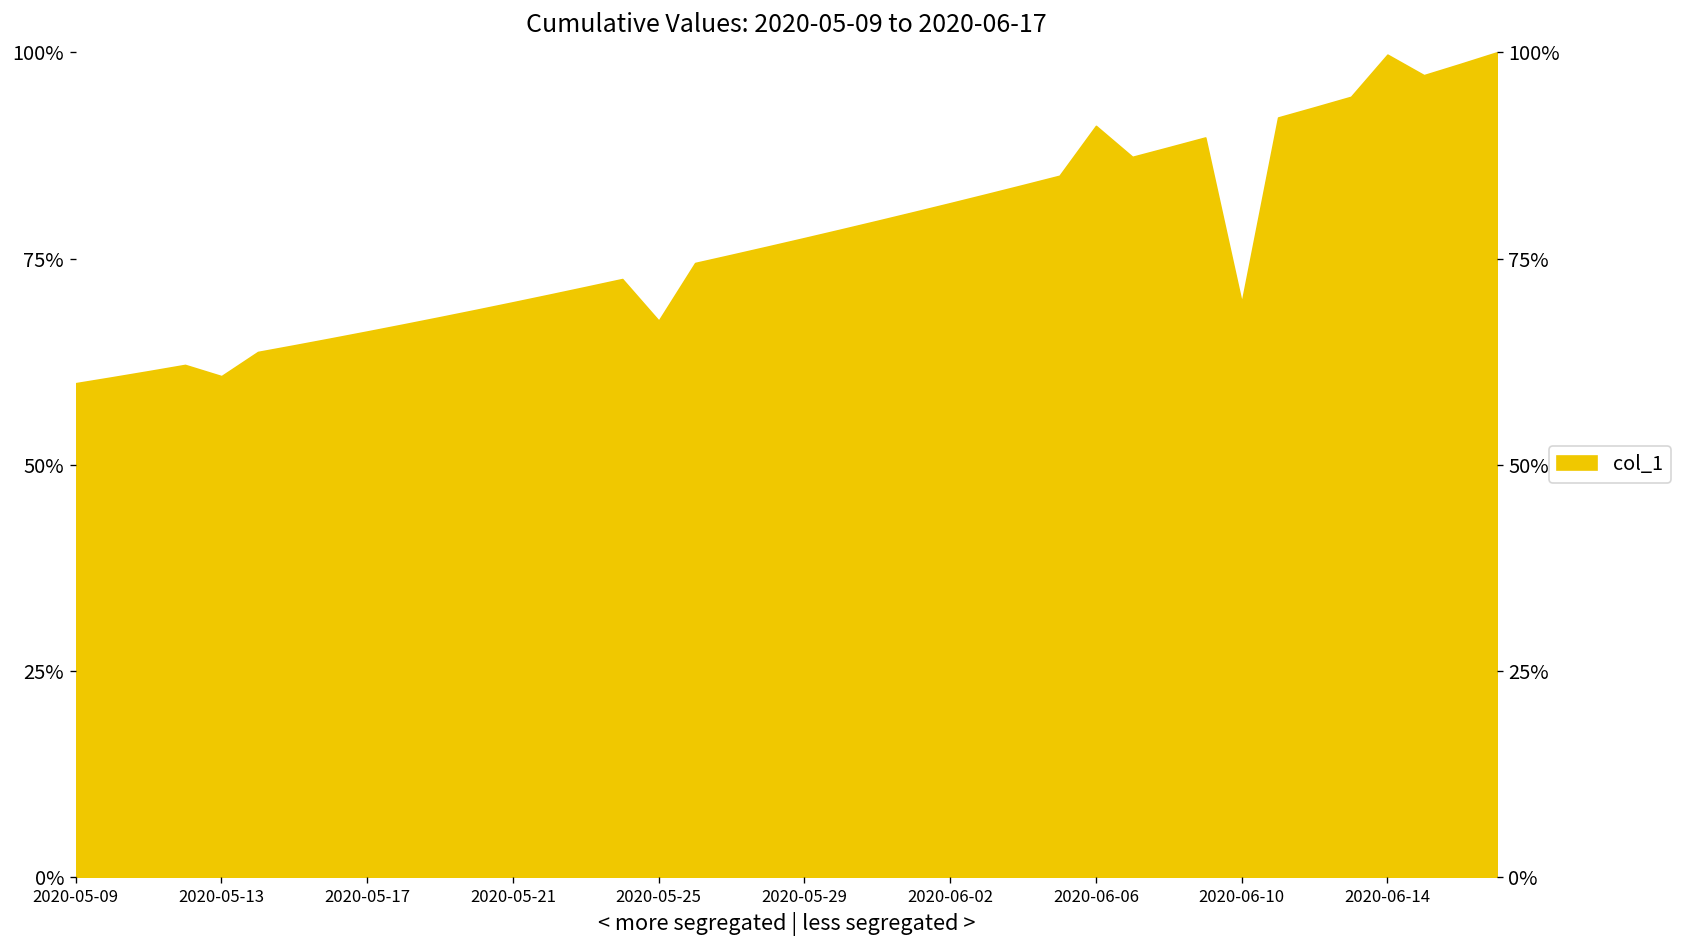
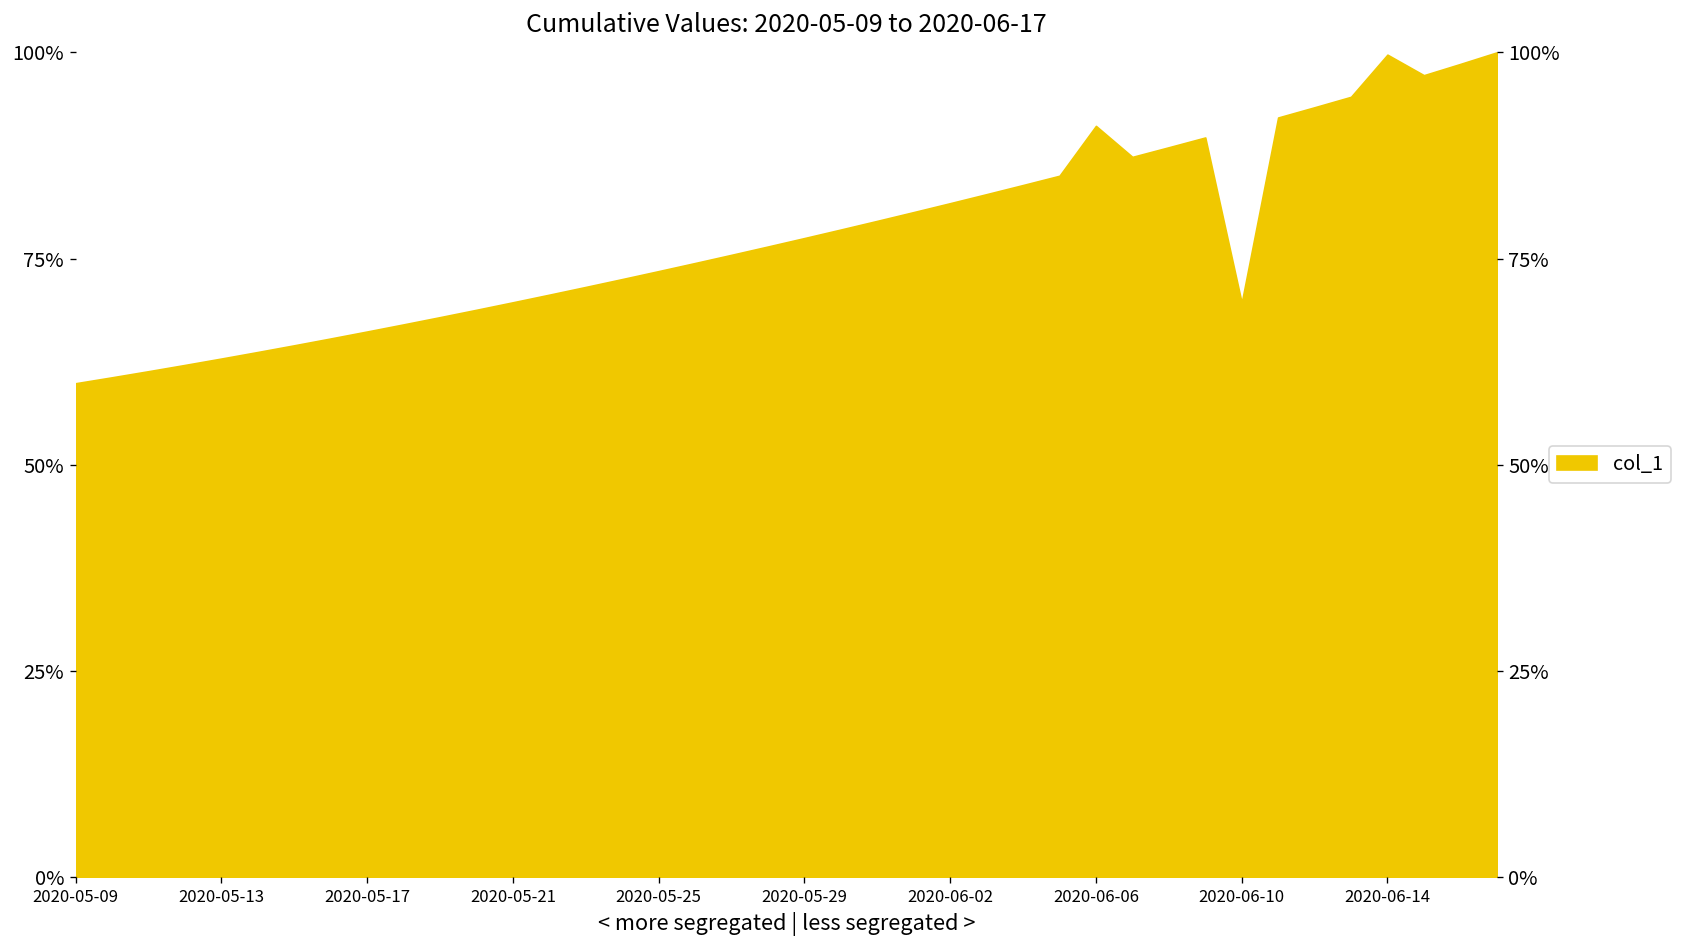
  {
    "2020-05-09": "60%",
-   "2020-05-13": "61%",
+   "2020-05-13": "63%",
    "2020-05-17": "66%",
    "2020-05-21": "70%",
-   "2020-05-25": "67%",
+   "2020-05-25": "73%",
    "2020-05-29": "77%",
    "2020-06-02": "82%",
    "2020-06-06": "91%",
    "2020-06-10": "70%",
    "2020-06-14": "100%"
  }
